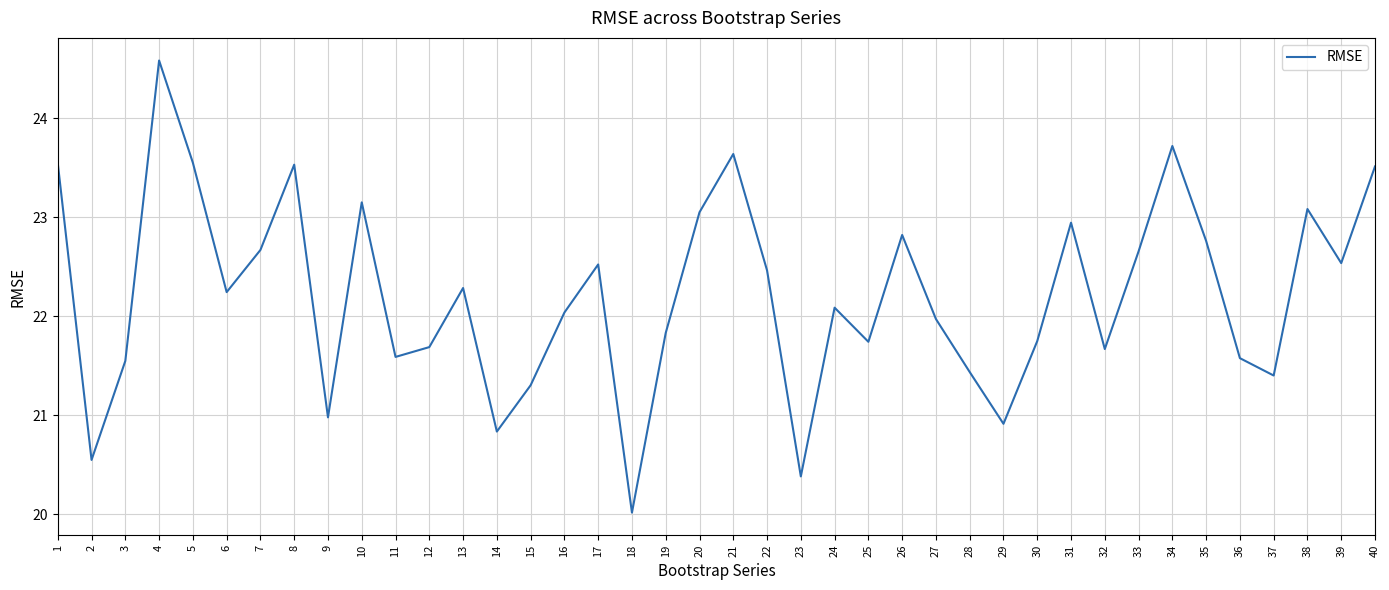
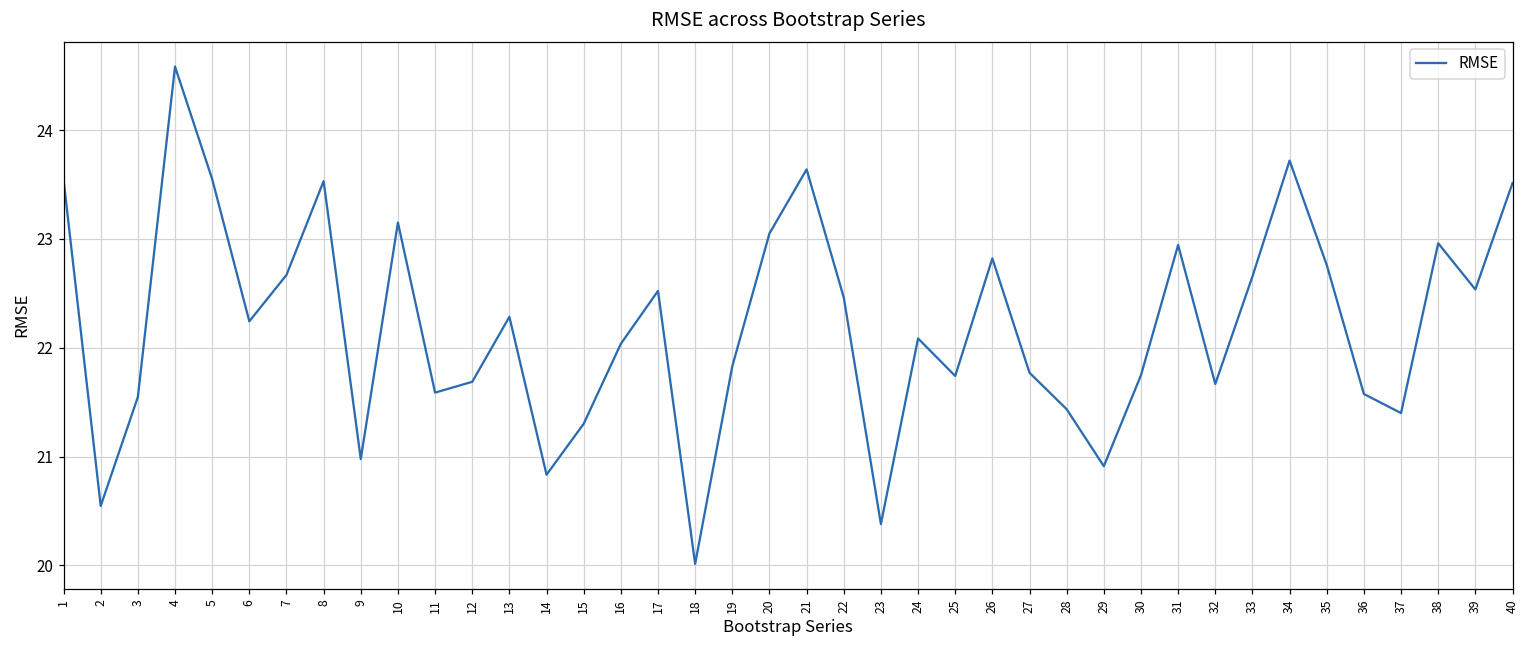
  {
    "1": 23.5,
    "2": 20.5,
    "3": 21.5,
    "4": 24.6,
    "5": 23.5,
    "6": 22.2,
    "7": 22.7,
    "8": 23.5,
    "9": 21.0,
    "10": 23.1,
    "11": 21.6,
    "12": 21.7,
    "13": 22.3,
    "14": 20.8,
    "15": 21.3,
    "16": 22.0,
    "17": 22.5,
    "18": 20.0,
    "19": 21.8,
    "20": 23.0,
    "21": 23.6,
    "22": 22.5,
    "23": 20.4,
    "24": 22.1,
    "25": 21.7,
    "26": 22.8,
-   "27": 22.0,
+   "27": 21.8,
    "28": 21.4,
    "29": 20.9,
    "30": 21.7,
    "31": 22.9,
    "32": 21.7,
    "33": 22.7,
    "34": 23.7,
    "35": 22.8,
    "36": 21.6,
    "37": 21.4,
-   "38": 23.1,
+   "38": 23.0,
    "39": 22.5,
    "40": 23.5
  }
